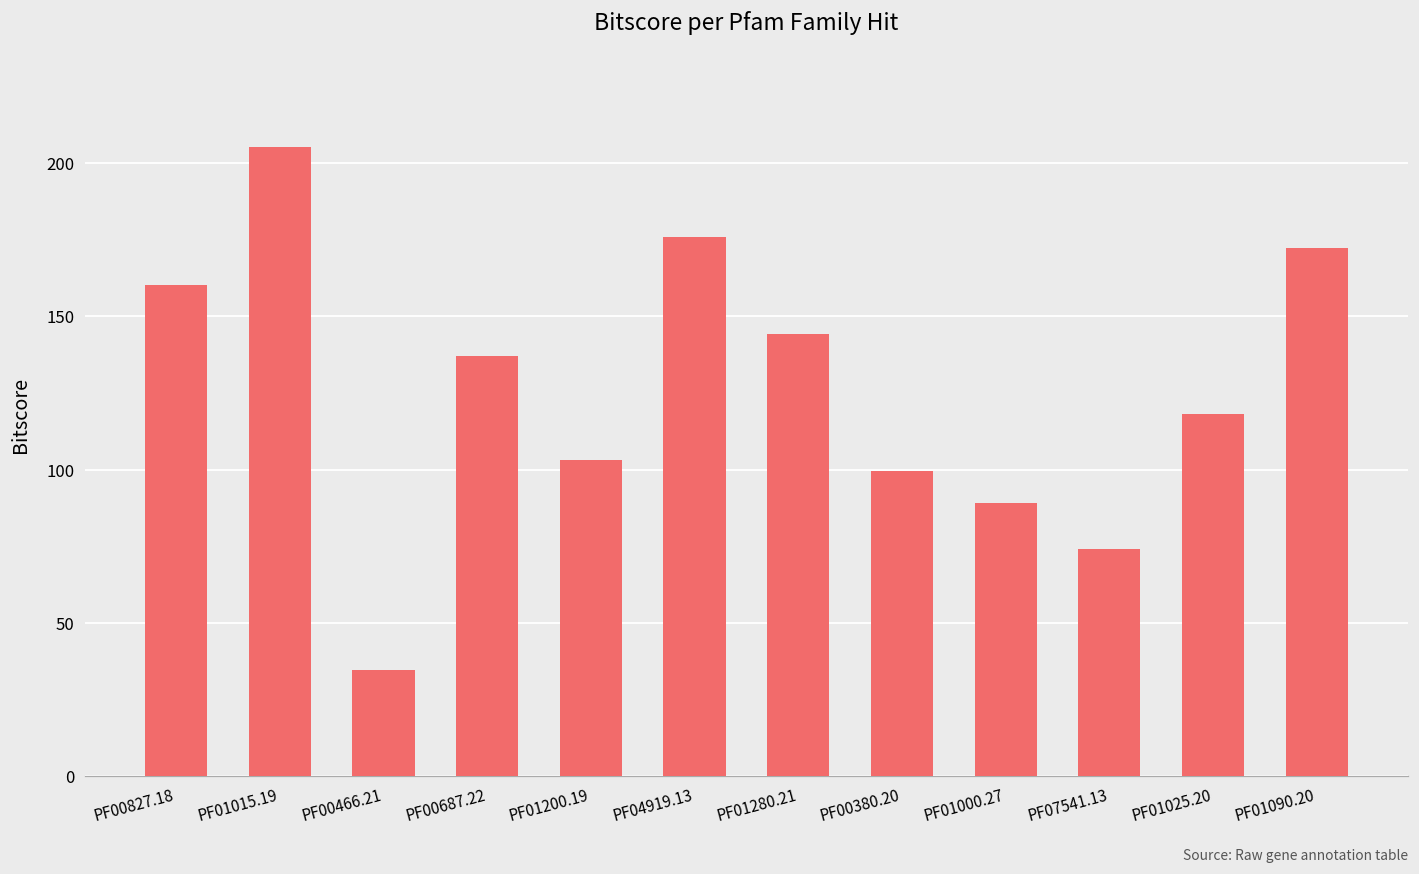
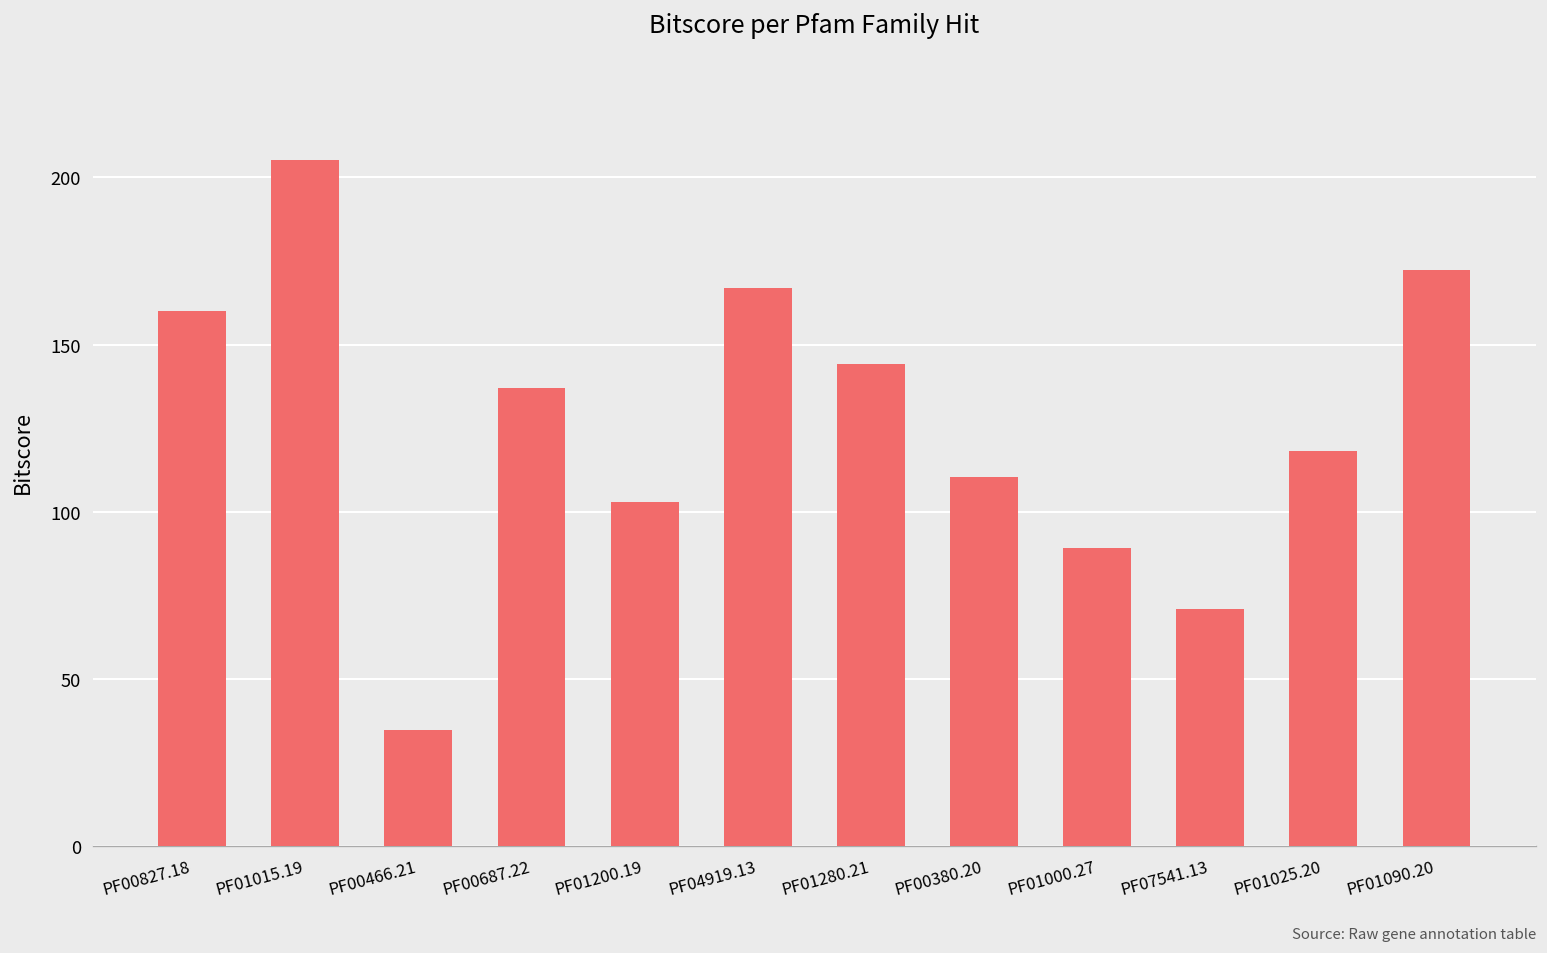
  {
    "PF00827.18": 160,
    "PF01015.19": 205,
    "PF00466.21": 35,
    "PF00687.22": 137,
    "PF01200.19": 103,
-   "PF04919.13": 176,
+   "PF04919.13": 167,
    "PF01280.21": 144,
-   "PF00380.20": 100,
+   "PF00380.20": 110,
    "PF01000.27": 89,
-   "PF07541.13": 74,
+   "PF07541.13": 71,
    "PF01025.20": 118,
    "PF01090.20": 172
  }
